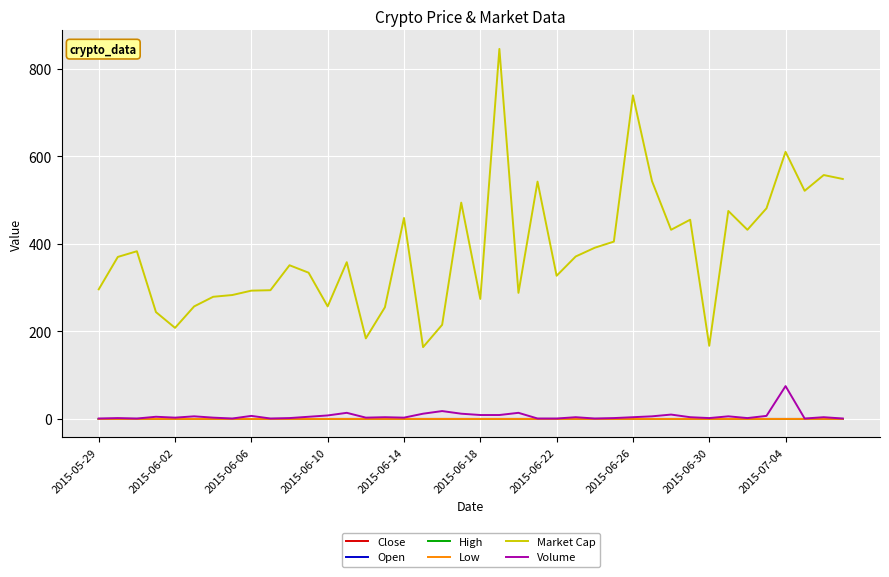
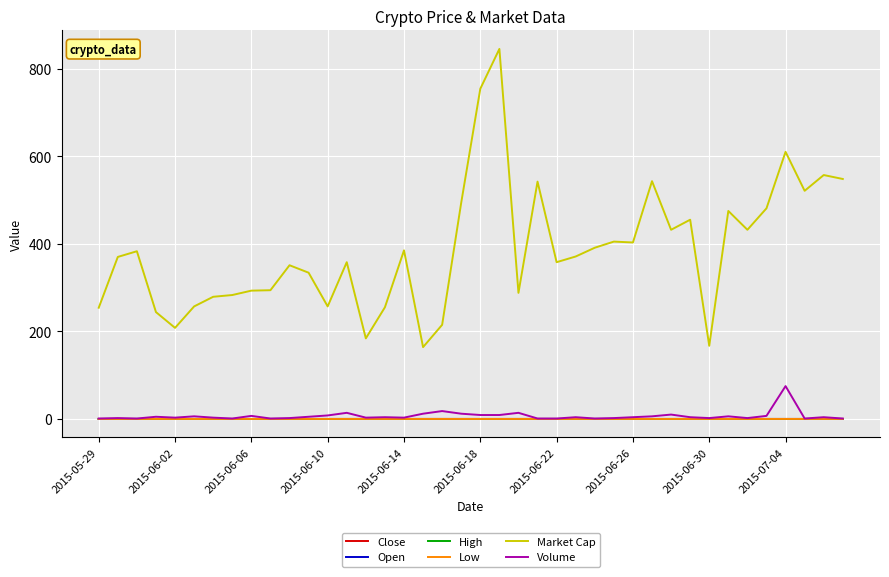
  {
    "Low": {
      "2015-06-06": 0,
      "2015-06-10": 0,
      "2015-06-18": 0,
      "2015-07-04": 0
    },
    "Market Cap": {
-     "2015-05-29": 300,
+     "2015-05-29": 250,
      "2015-06-02": 210,
      "2015-06-06": 290,
      "2015-06-10": 260,
-     "2015-06-14": 460,
-     "2015-06-18": 270,
-     "2015-06-22": 330,
-     "2015-06-26": 740,
+     "2015-06-14": 390,
+     "2015-06-18": 750,
+     "2015-06-22": 360,
+     "2015-06-26": 400,
      "2015-06-30": 170,
      "2015-07-04": 610
    },
    "Volume": {
      "2015-06-06": 10,
      "2015-06-10": 10,
      "2015-06-18": 10,
      "2015-07-04": 80
    }
  }
